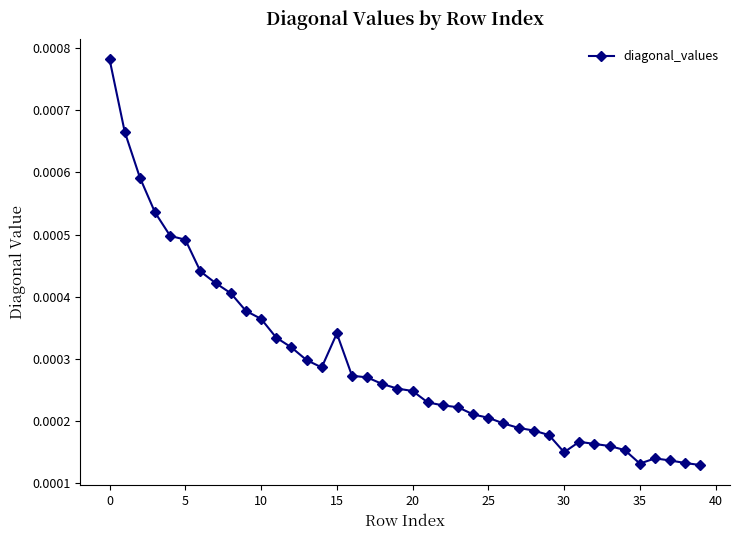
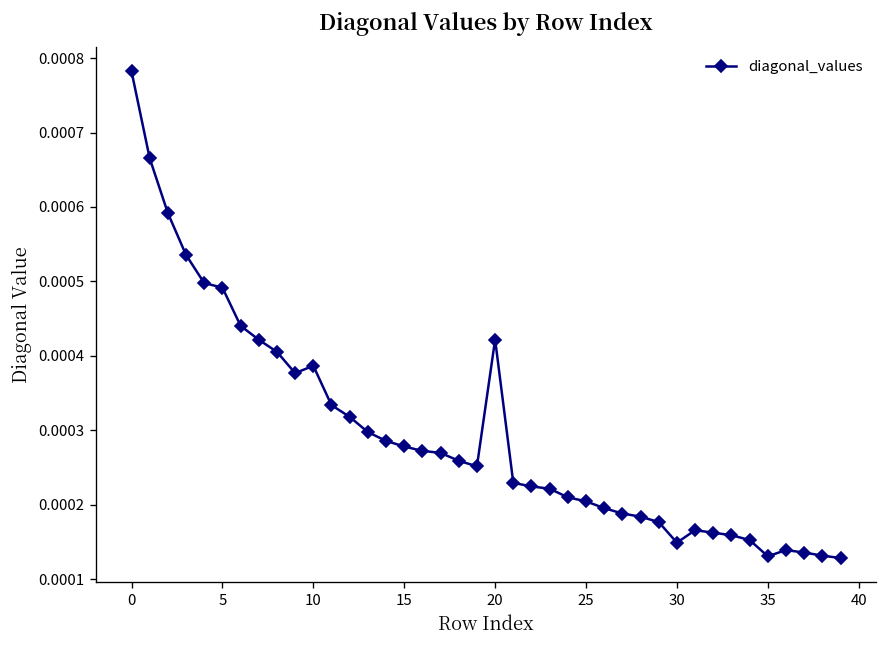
  {
    "0": 0.00078,
    "5": 0.00049,
-   "10": 0.00036,
-   "15": 0.00034,
-   "20": 0.00025,
+   "10": 0.00039,
+   "15": 0.00028,
+   "20": 0.00042,
    "25": 0.00020,
    "30": 0.00015,
    "35": 0.00013
  }
